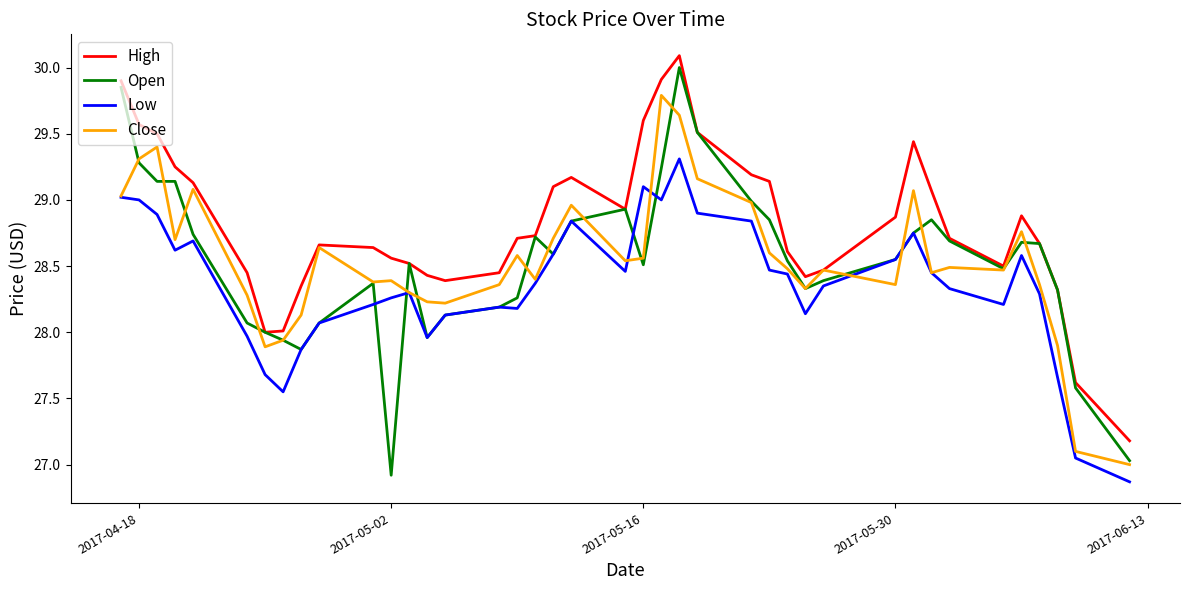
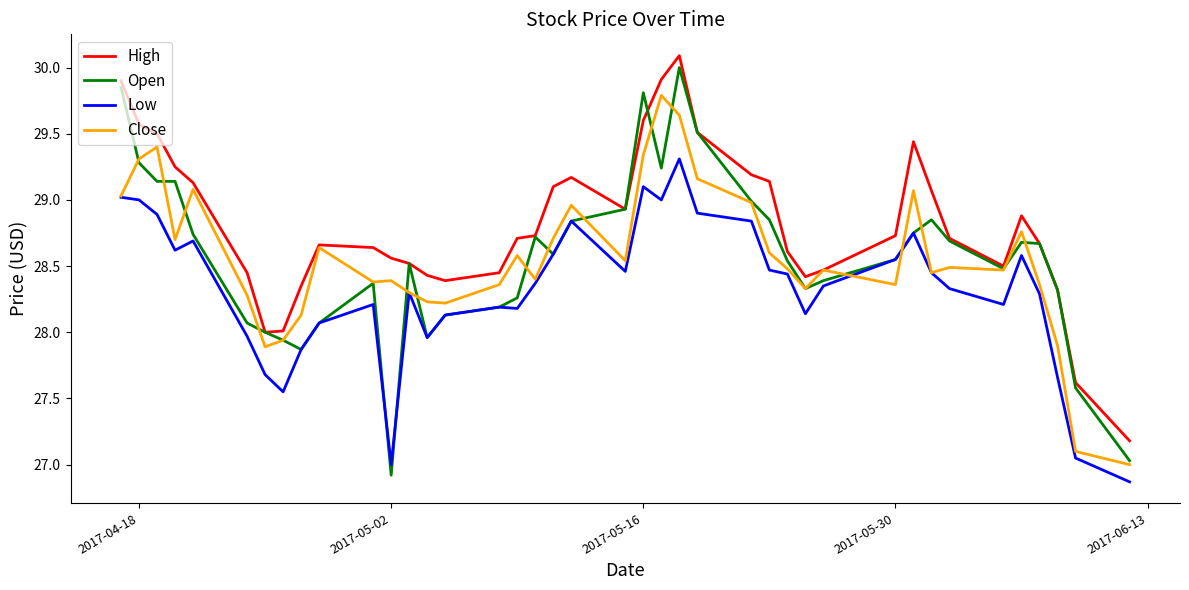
  {
    "High": {
      "2017-05-02": 28.56,
      "2017-05-16": 29.60,
-     "2017-05-30": 28.87
+     "2017-05-30": 28.73
    },
    "Open": {
      "2017-04-18": 29.28,
      "2017-05-02": 26.92,
-     "2017-05-16": 28.51
+     "2017-05-16": 29.81
    },
    "Low": {
      "2017-04-18": 29.00,
-     "2017-05-02": 28.26,
+     "2017-05-02": 27.00,
      "2017-05-16": 29.10
    },
    "Close": {
      "2017-04-18": 29.31,
      "2017-05-02": 28.39,
-     "2017-05-16": 28.56,
+     "2017-05-16": 29.34,
      "2017-05-30": 28.36
    }
  }
